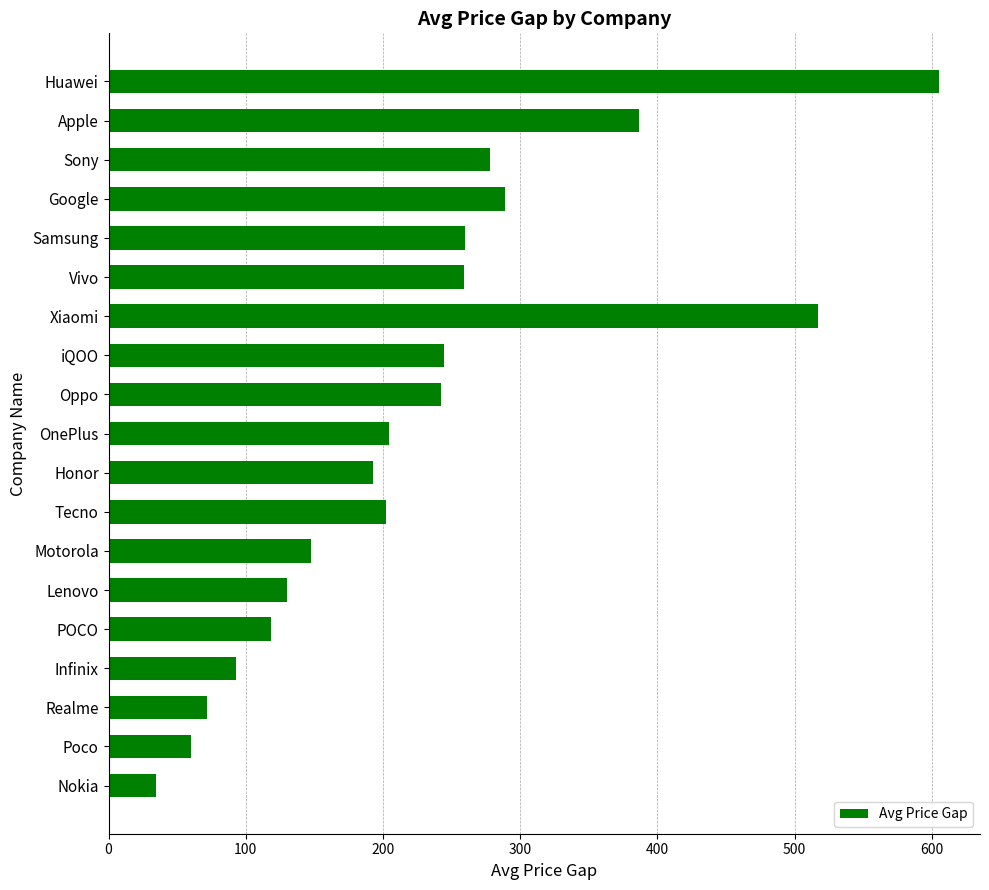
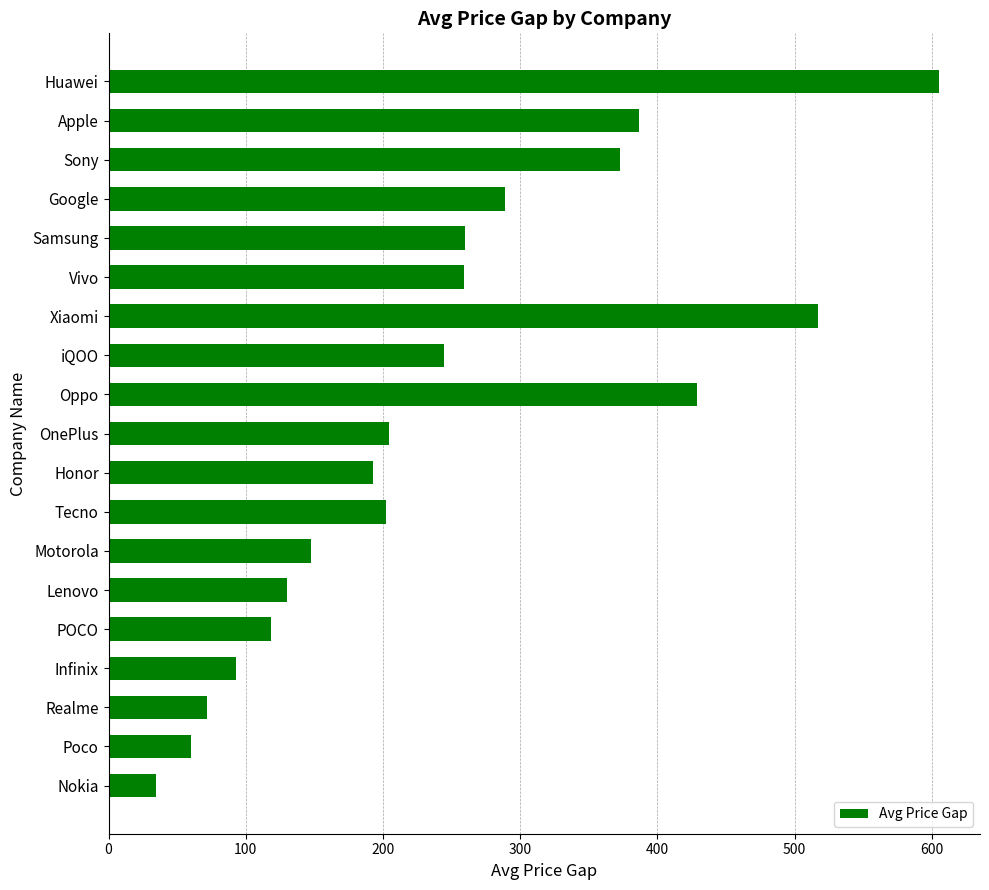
  {
    "Huawei": 605,
    "Apple": 386,
-   "Sony": 278,
+   "Sony": 373,
    "Google": 289,
    "Samsung": 260,
    "Vivo": 259,
    "Xiaomi": 517,
    "iQOO": 244,
-   "Oppo": 242,
+   "Oppo": 429,
    "OnePlus": 204,
    "Honor": 192,
    "Tecno": 202,
    "Motorola": 148,
    "Lenovo": 130,
    "POCO": 119,
    "Infinix": 93,
    "Realme": 72,
    "Poco": 60,
    "Nokia": 35
  }
